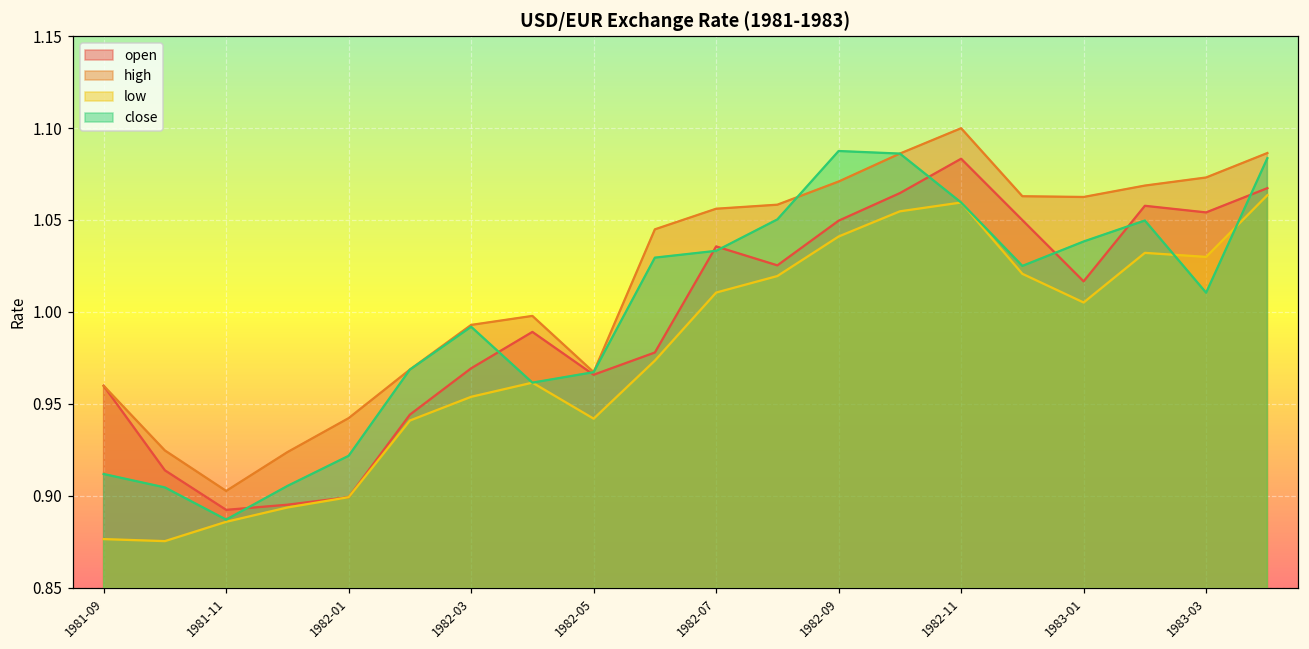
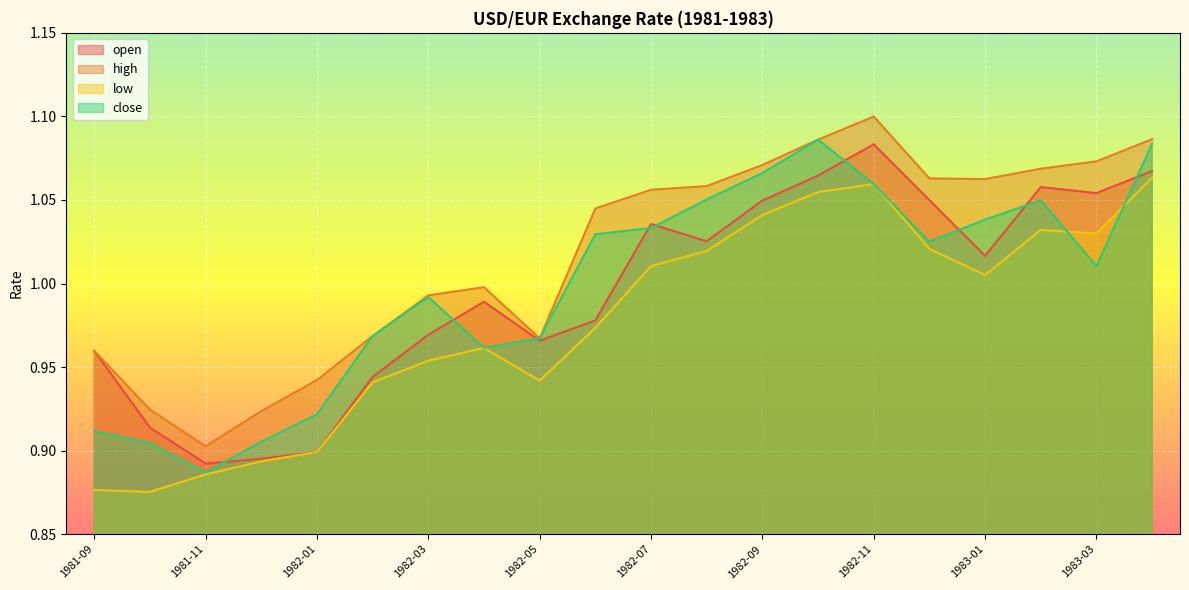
  {
    "close": {
      "1981-09": 0.912,
      "1982-01": 0.922,
      "1982-07": 1.033,
-     "1982-09": 1.088,
+     "1982-09": 1.066,
      "1983-01": 1.038,
      "1983-03": 1.010
    }
  }
